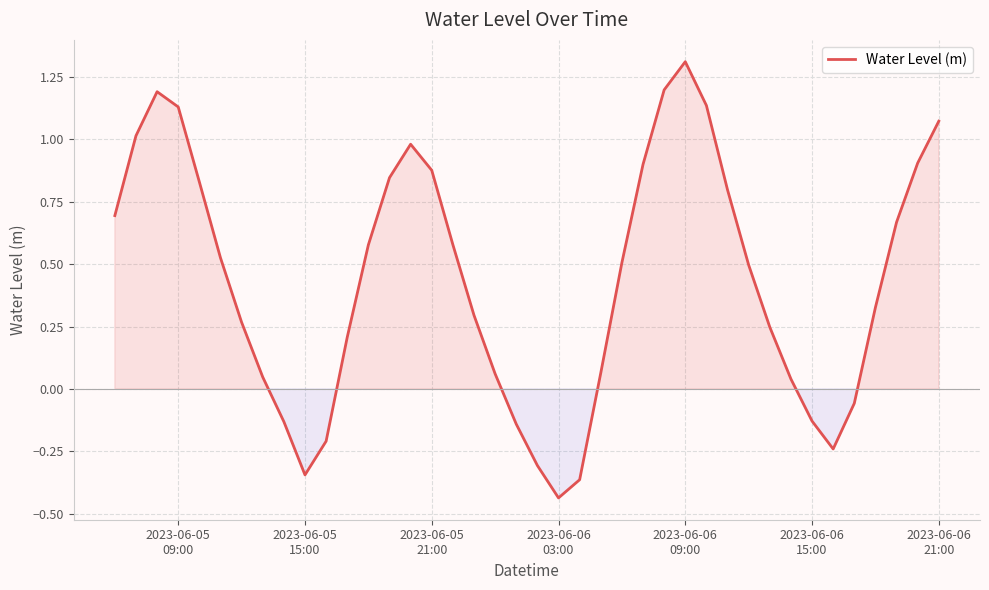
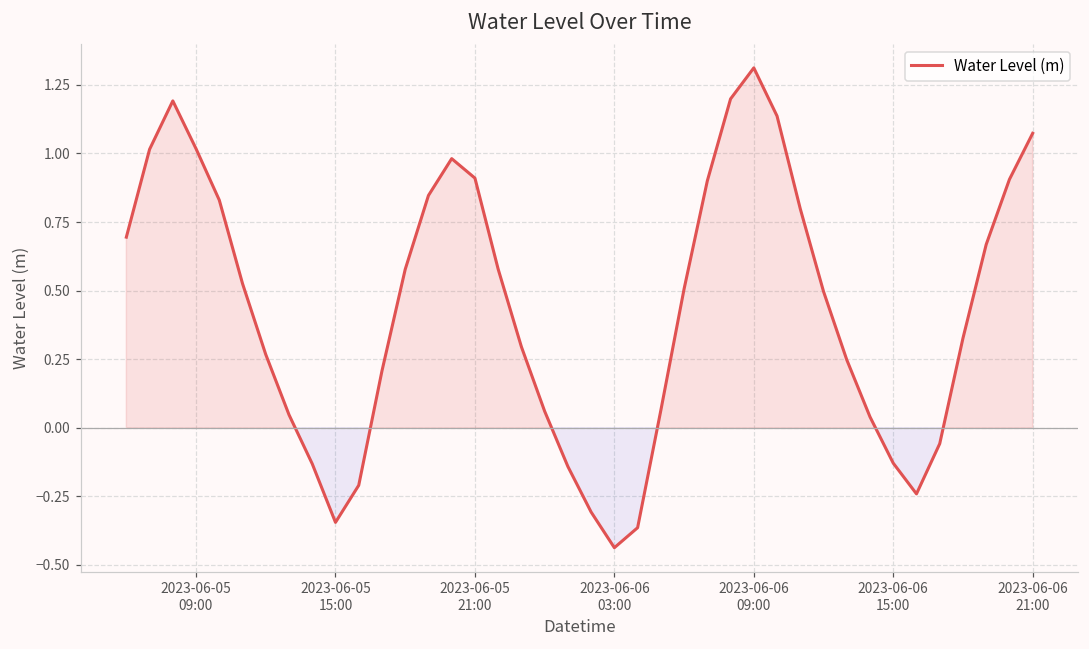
  {
-   "2023-06-05 09:00": 1.13,
+   "2023-06-05 09:00": 1.02,
    "2023-06-05 15:00": -0.34,
-   "2023-06-05 21:00": 0.88,
+   "2023-06-05 21:00": 0.91,
    "2023-06-06 03:00": -0.44,
    "2023-06-06 09:00": 1.31,
    "2023-06-06 15:00": -0.13,
    "2023-06-06 21:00": 1.07
  }
